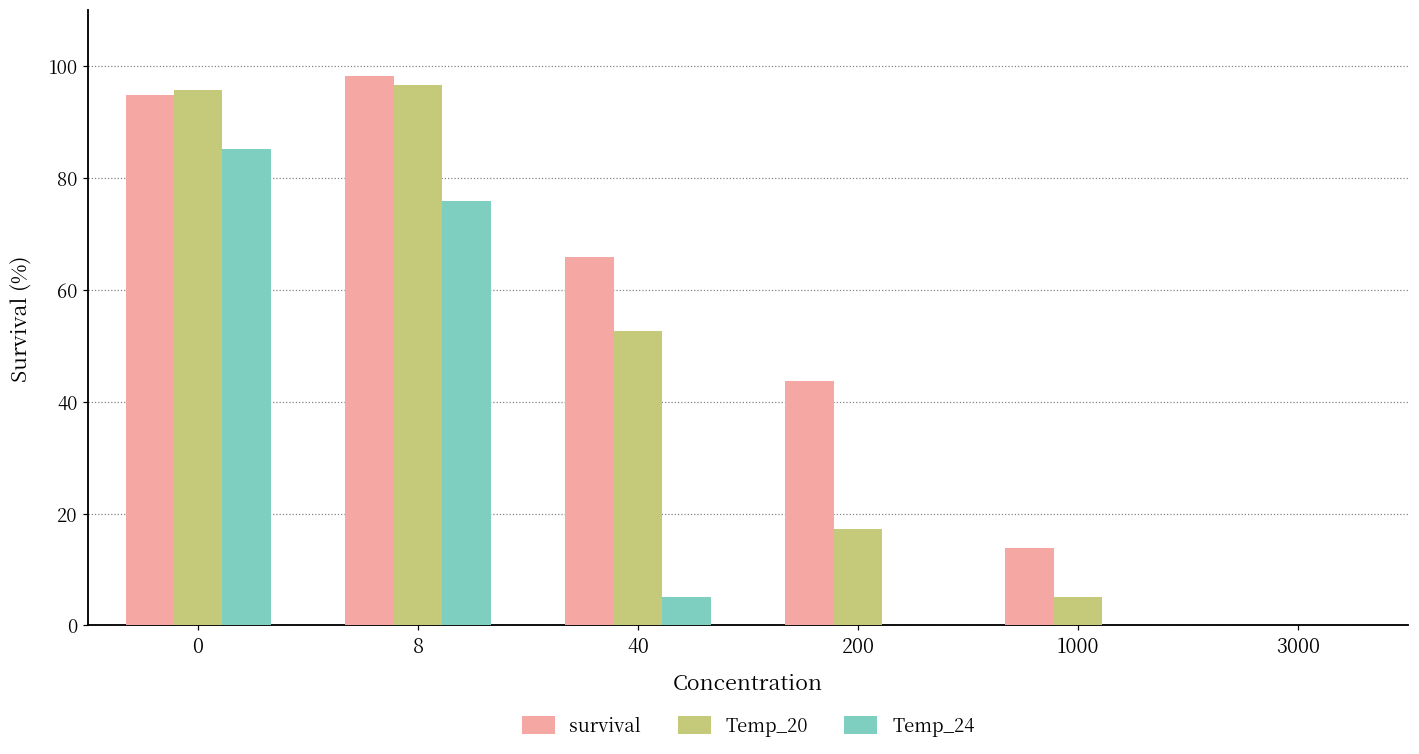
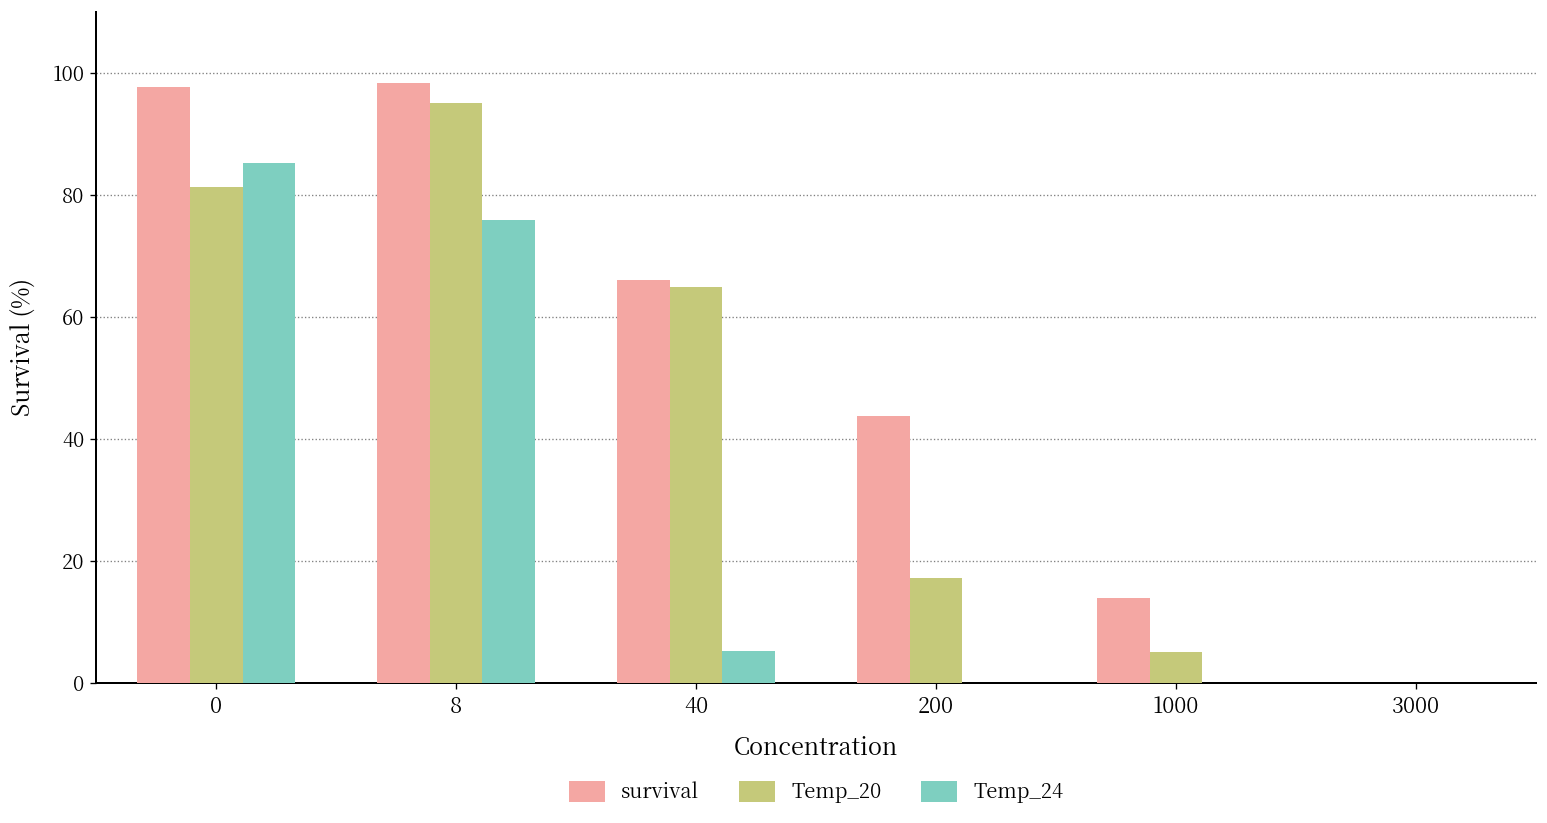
  {
    "survival": {
-     "0": 95,
+     "0": 98,
      "8": 98,
      "40": 66,
      "200": 44,
      "1000": 14,
      "3000": 0
    },
    "Temp_20": {
-     "0": 96,
-     "8": 97,
-     "40": 53,
+     "0": 81,
+     "8": 95,
+     "40": 65,
      "200": 17,
      "1000": 5,
      "3000": 0
    },
    "Temp_24": {
      "0": 85,
      "8": 76,
      "40": 5,
      "200": 0,
      "1000": 0,
      "3000": 0
    }
  }
